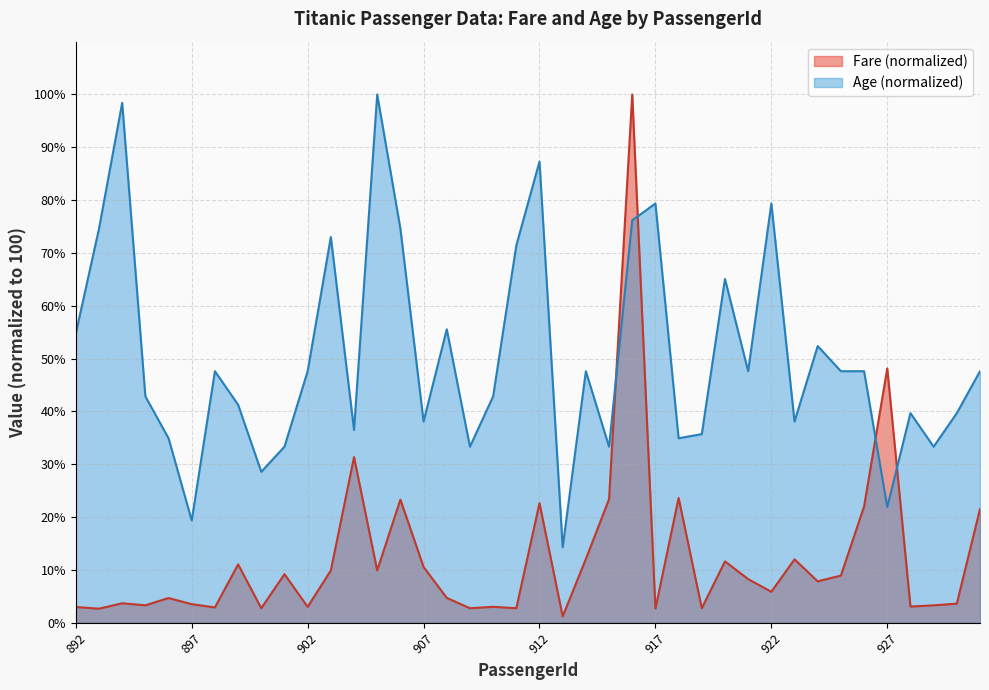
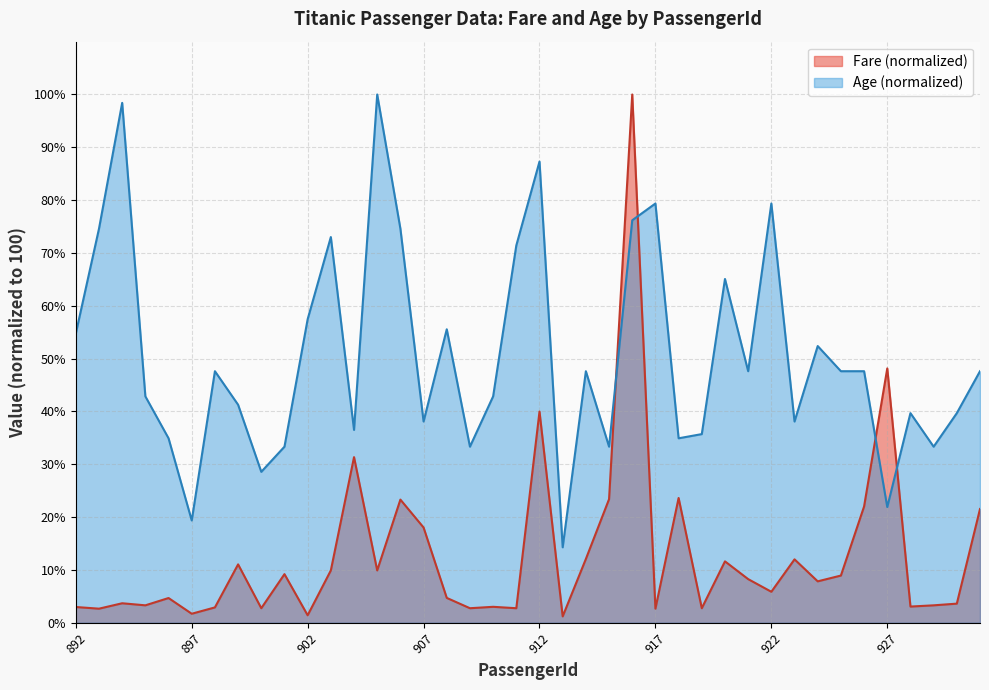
  {
    "Fare (normalized)": {
      "892": "3%",
-     "897": "4%",
-     "902": "3%",
-     "907": "11%",
-     "912": "23%",
+     "897": "2%",
+     "902": "1%",
+     "907": "18%",
+     "912": "40%",
      "917": "3%",
      "922": "6%",
      "927": "48%"
    },
    "Age (normalized)": {
      "892": "55%",
      "897": "19%",
-     "902": "48%",
+     "902": "57%",
      "907": "38%",
      "912": "87%",
      "917": "79%",
      "922": "79%",
      "927": "22%"
    }
  }
